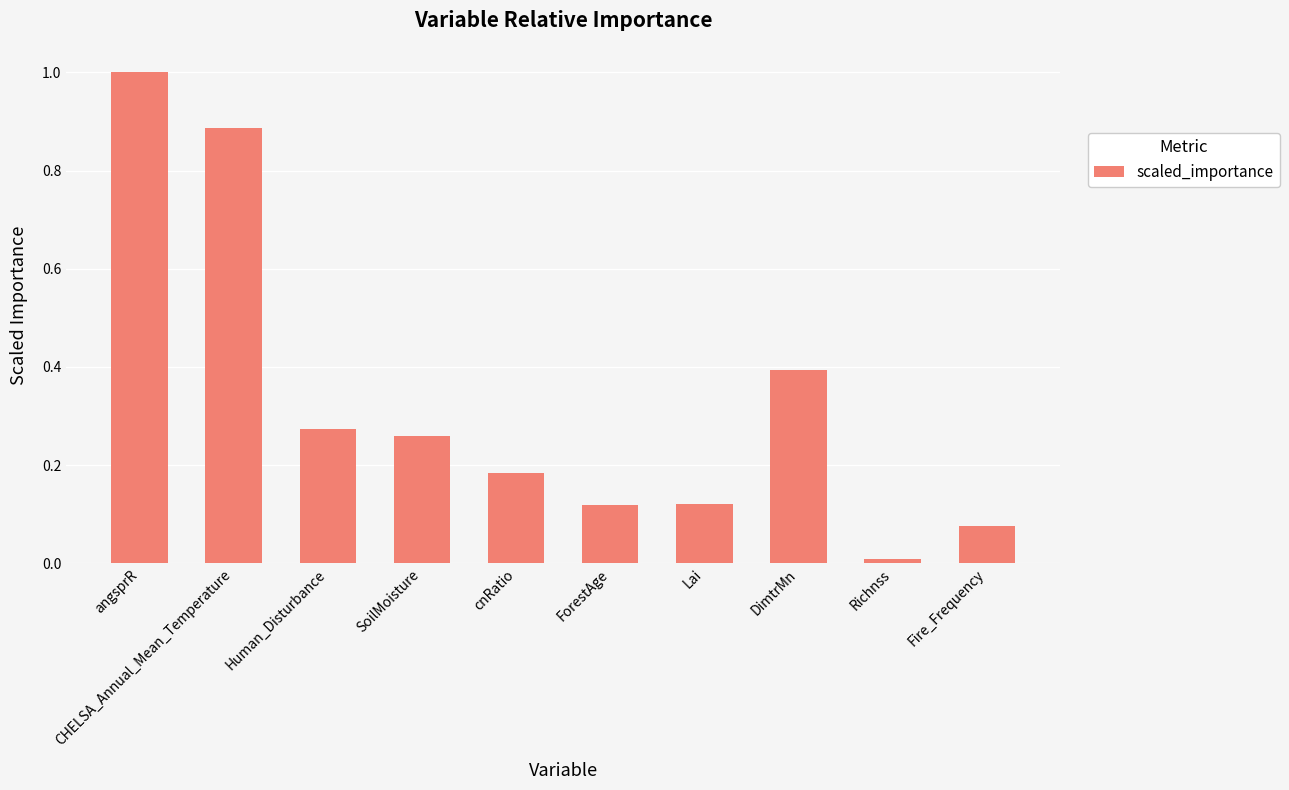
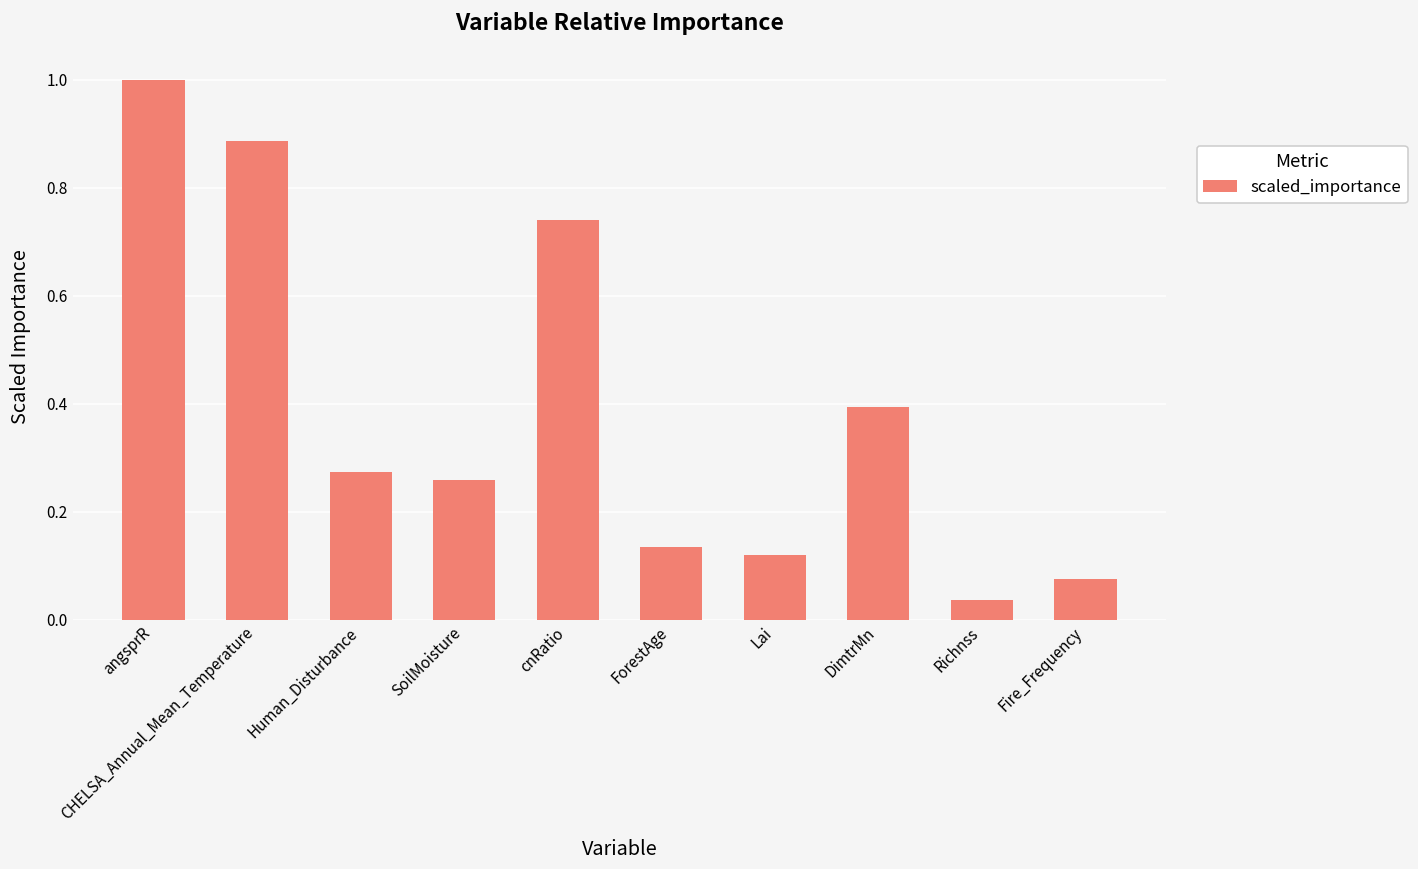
  {
    "angsprR": 1.00,
    "CHELSA_Annual_Mean_Temperature": 0.89,
    "Human_Disturbance": 0.27,
    "SoilMoisture": 0.26,
-   "cnRatio": 0.18,
-   "ForestAge": 0.12,
+   "cnRatio": 0.74,
+   "ForestAge": 0.14,
    "Lai": 0.12,
    "DimtrMn": 0.39,
-   "Richnss": 0.01,
+   "Richnss": 0.04,
    "Fire_Frequency": 0.07
  }
